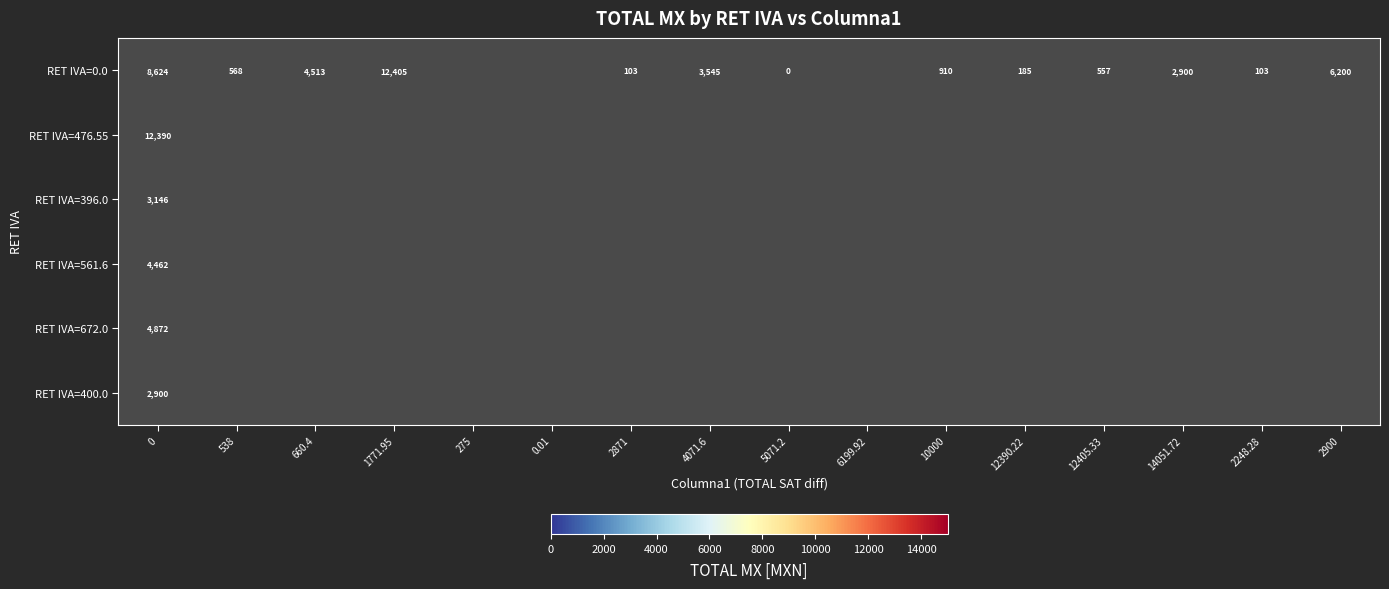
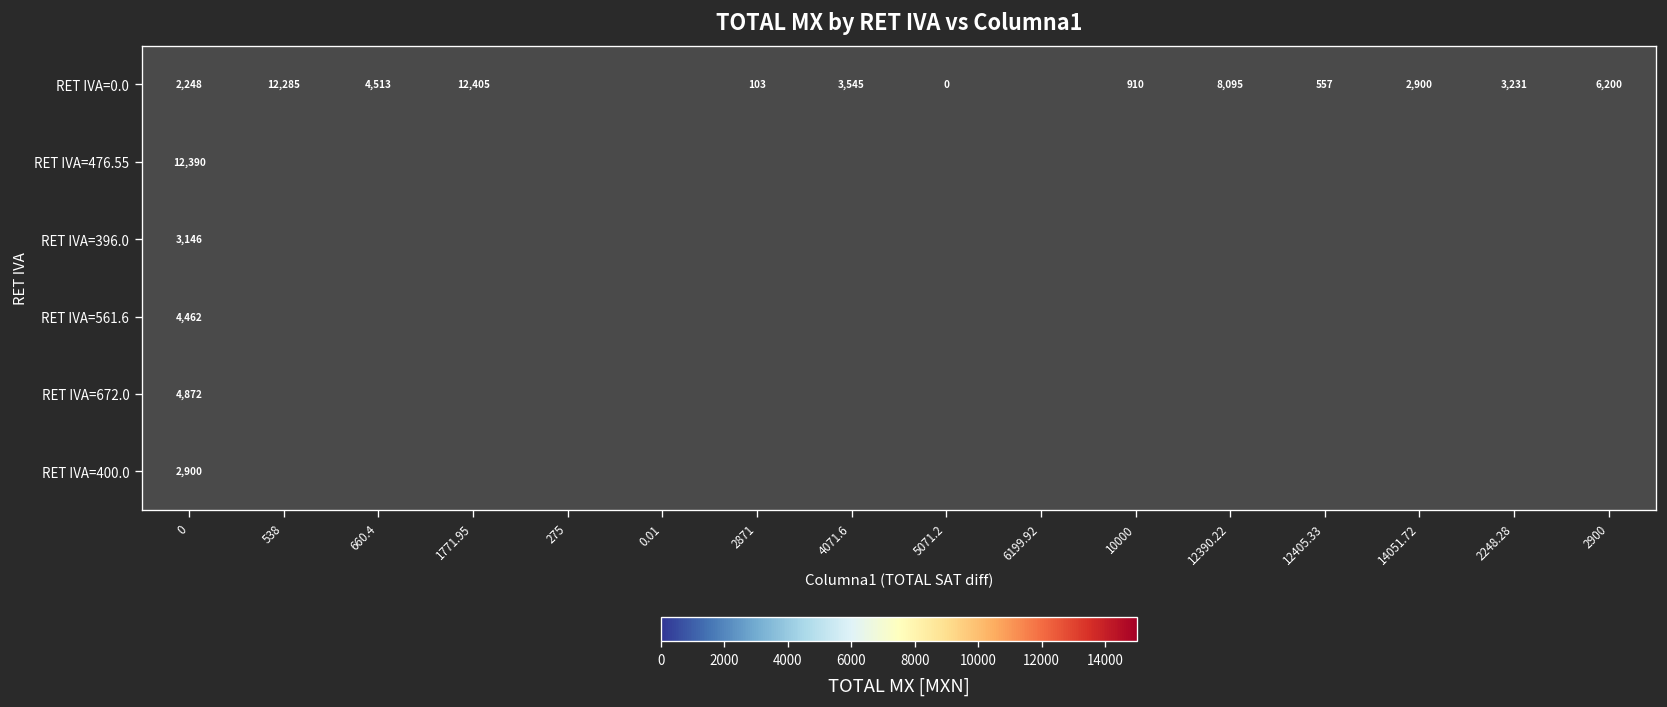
  {
    "RET IVA=0.0": {
-     "0": "8,624",
-     "538": "568",
+     "0": "2,248",
+     "538": "12,285",
      "660.4": "4,513",
      "1771.95": "12,405",
      "2871": "103",
      "4071.6": "3,545",
      "5071.2": "0",
      "10000": "910",
-     "12390.22": "185",
+     "12390.22": "8,095",
      "12405.33": "557",
      "14051.72": "2,900",
-     "2248.28": "103",
+     "2248.28": "3,231",
      "2900": "6,200"
    },
    "RET IVA=476.55": {
      "0": "12,390"
    },
    "RET IVA=396.0": {
      "0": "3,146"
    },
    "RET IVA=561.6": {
      "0": "4,462"
    },
    "RET IVA=672.0": {
      "0": "4,872"
    },
    "RET IVA=400.0": {
      "0": "2,900"
    }
  }
